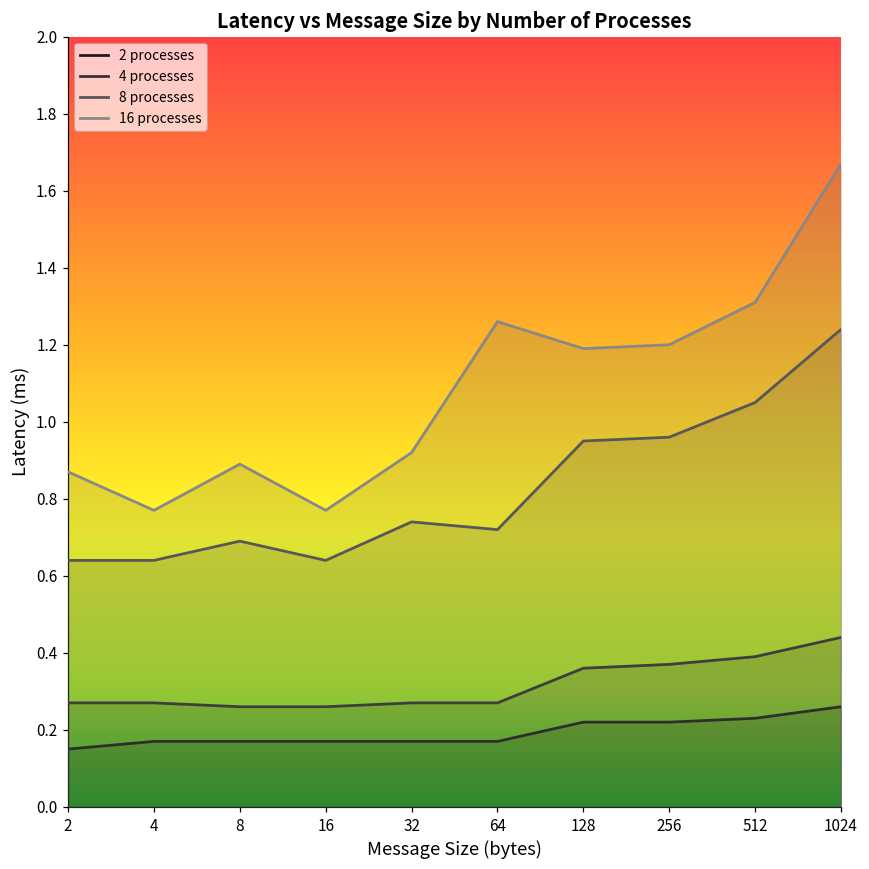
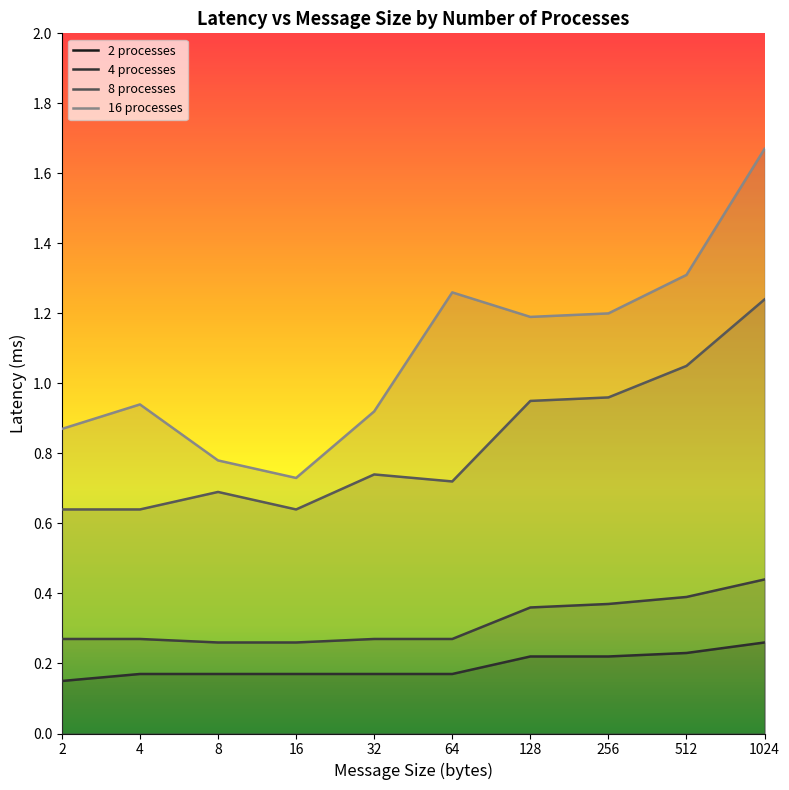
  {
    "16 processes": {
      "2": 0.87,
-     "4": 0.77,
-     "8": 0.89,
-     "16": 0.77,
+     "4": 0.94,
+     "8": 0.78,
+     "16": 0.73,
      "32": 0.92,
      "64": 1.26,
      "128": 1.19,
      "256": 1.20,
      "512": 1.31,
      "1024": 1.67
    }
  }
